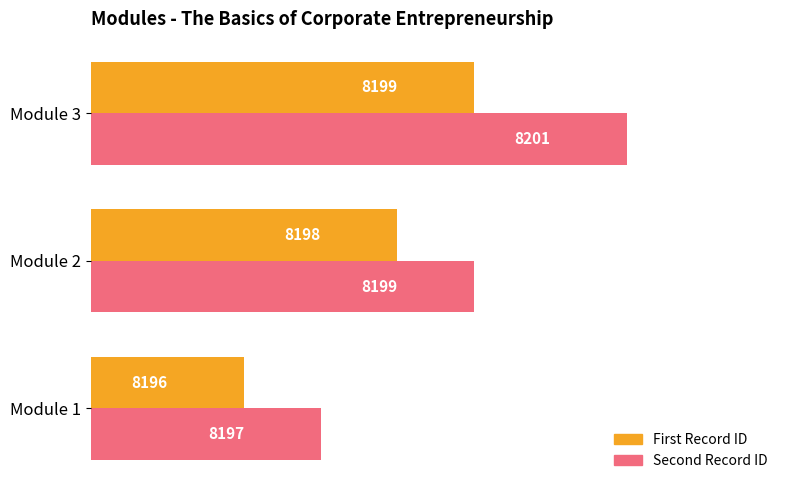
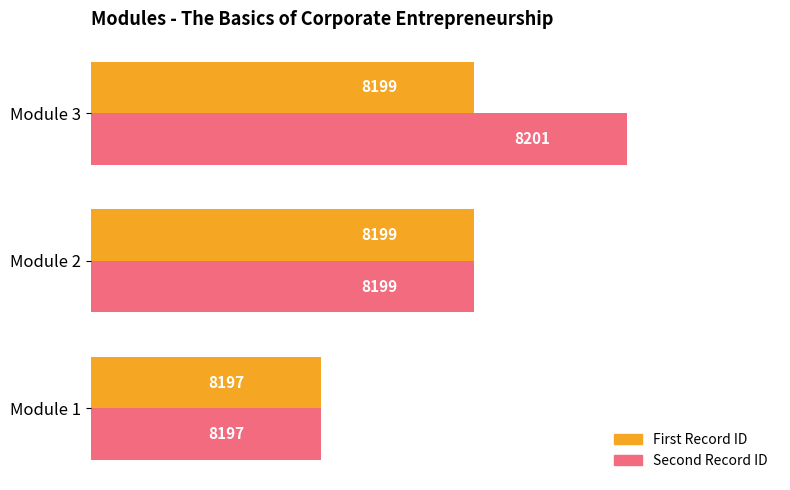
  {
    "First Record ID": {
      "Module 3": 8199,
-     "Module 2": 8198,
-     "Module 1": 8196
+     "Module 2": 8199,
+     "Module 1": 8197
    },
    "Second Record ID": {
      "Module 3": 8201,
      "Module 2": 8199,
      "Module 1": 8197
    }
  }
